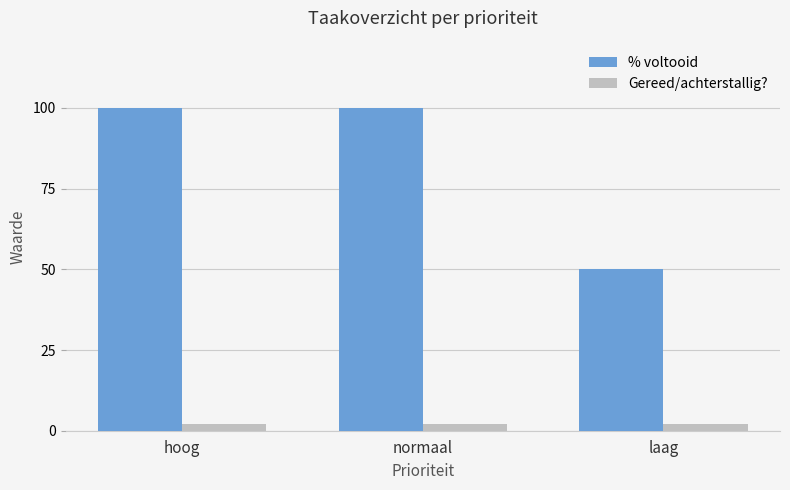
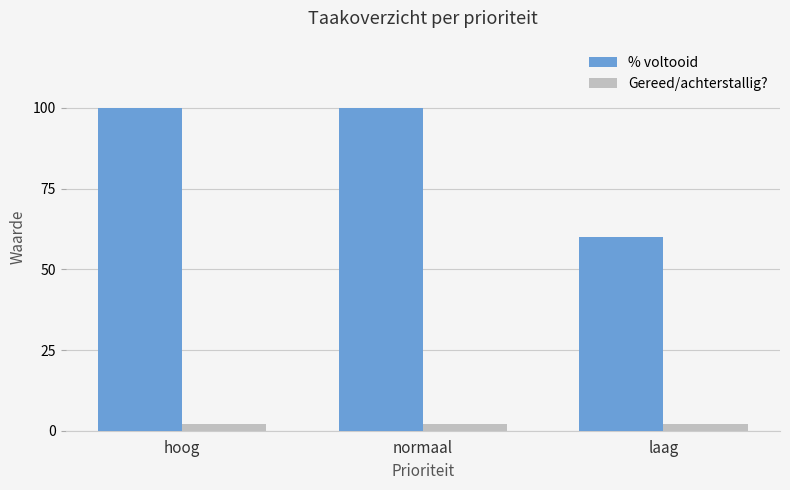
  {
    "% voltooid": {
      "hoog": 100,
      "normaal": 100,
-     "laag": 50
+     "laag": 60
    },
    "Gereed/achterstallig?": {
      "hoog": 2,
      "normaal": 2,
      "laag": 2
    }
  }
